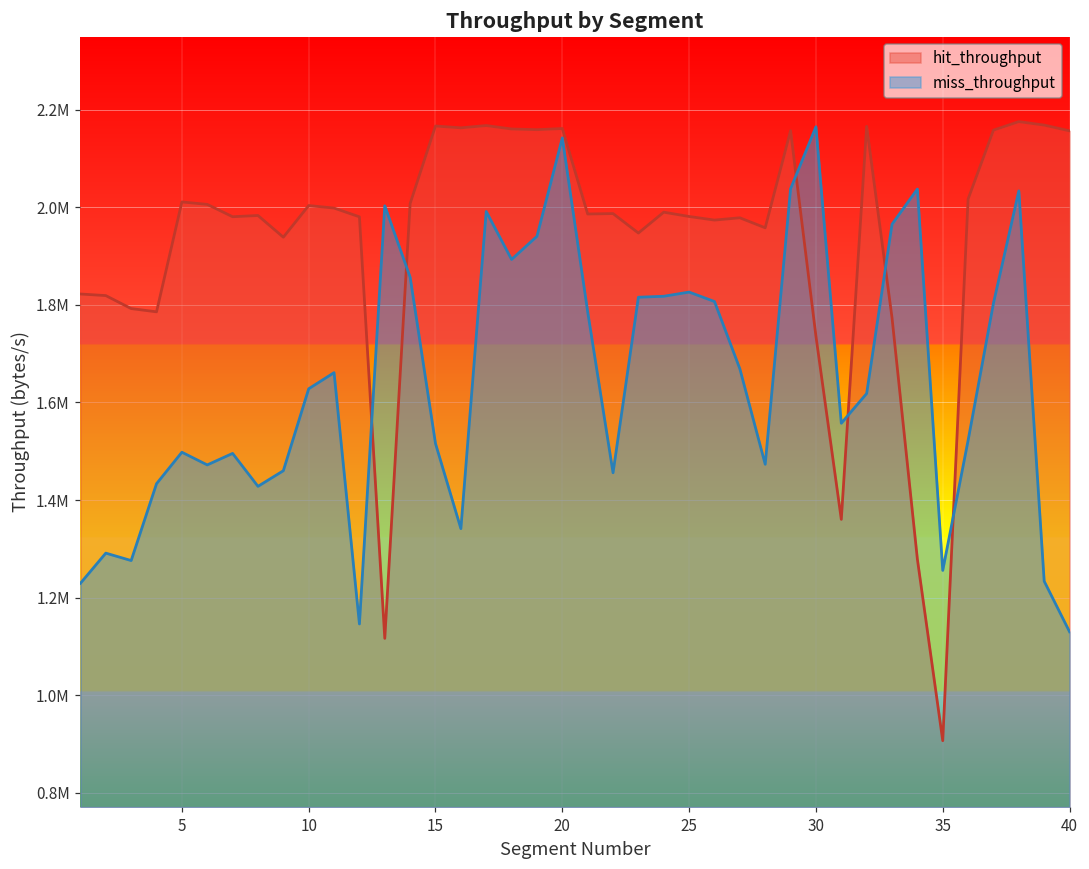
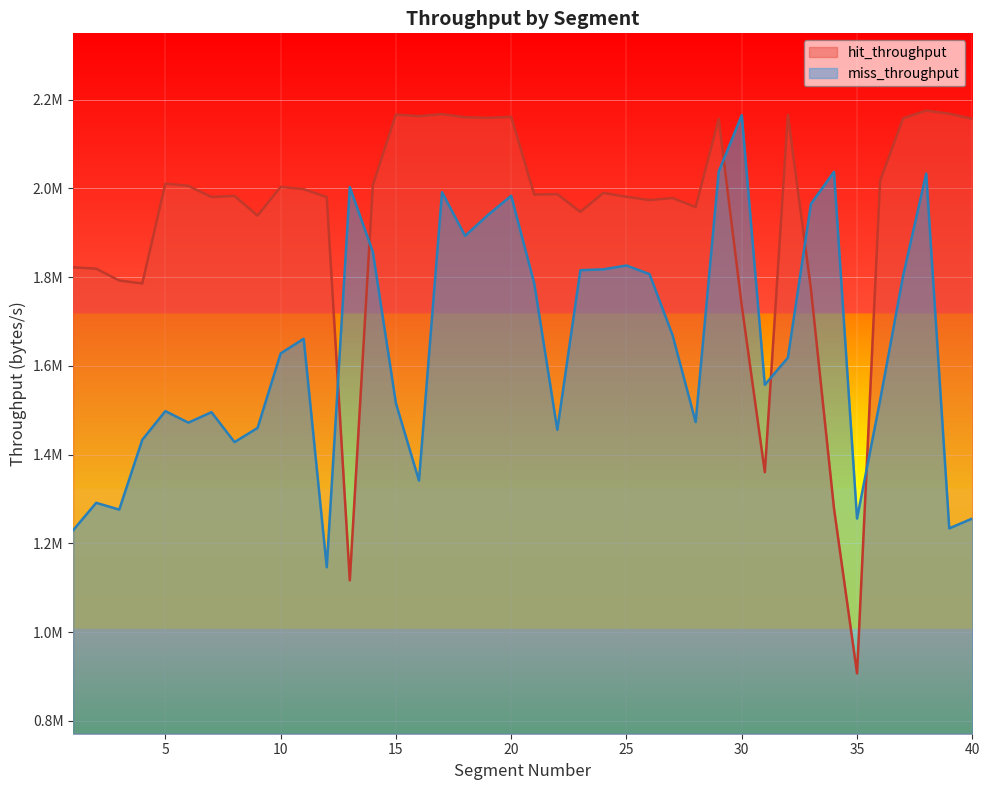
  {
    "hit_throughput": {
      "5": 2010000,
      "10": 2000000,
      "15": 2170000,
      "20": 2160000,
      "25": 1980000,
      "30": 1740000,
      "35": 910000,
      "40": 2160000
    },
    "miss_throughput": {
      "5": 1500000,
      "10": 1630000,
      "15": 1520000,
-     "20": 2140000,
+     "20": 1980000,
      "25": 1830000,
      "30": 2160000,
      "35": 1260000,
-     "40": 1130000
+     "40": 1260000
    }
  }
